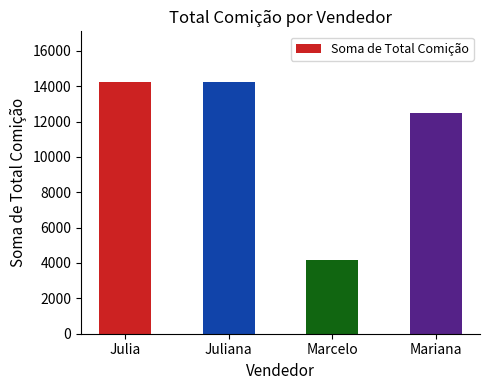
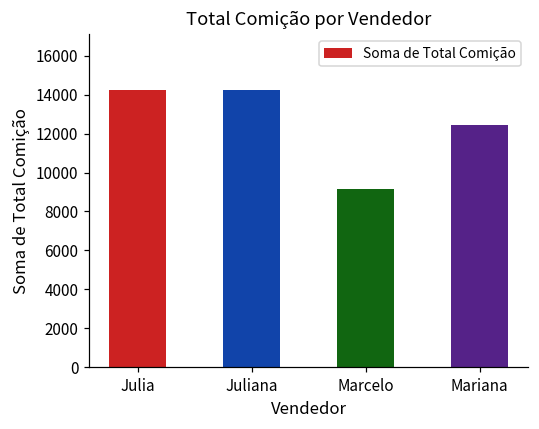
  {
    "Julia": 14300,
    "Juliana": 14300,
-   "Marcelo": 4200,
+   "Marcelo": 9200,
    "Mariana": 12500
  }
